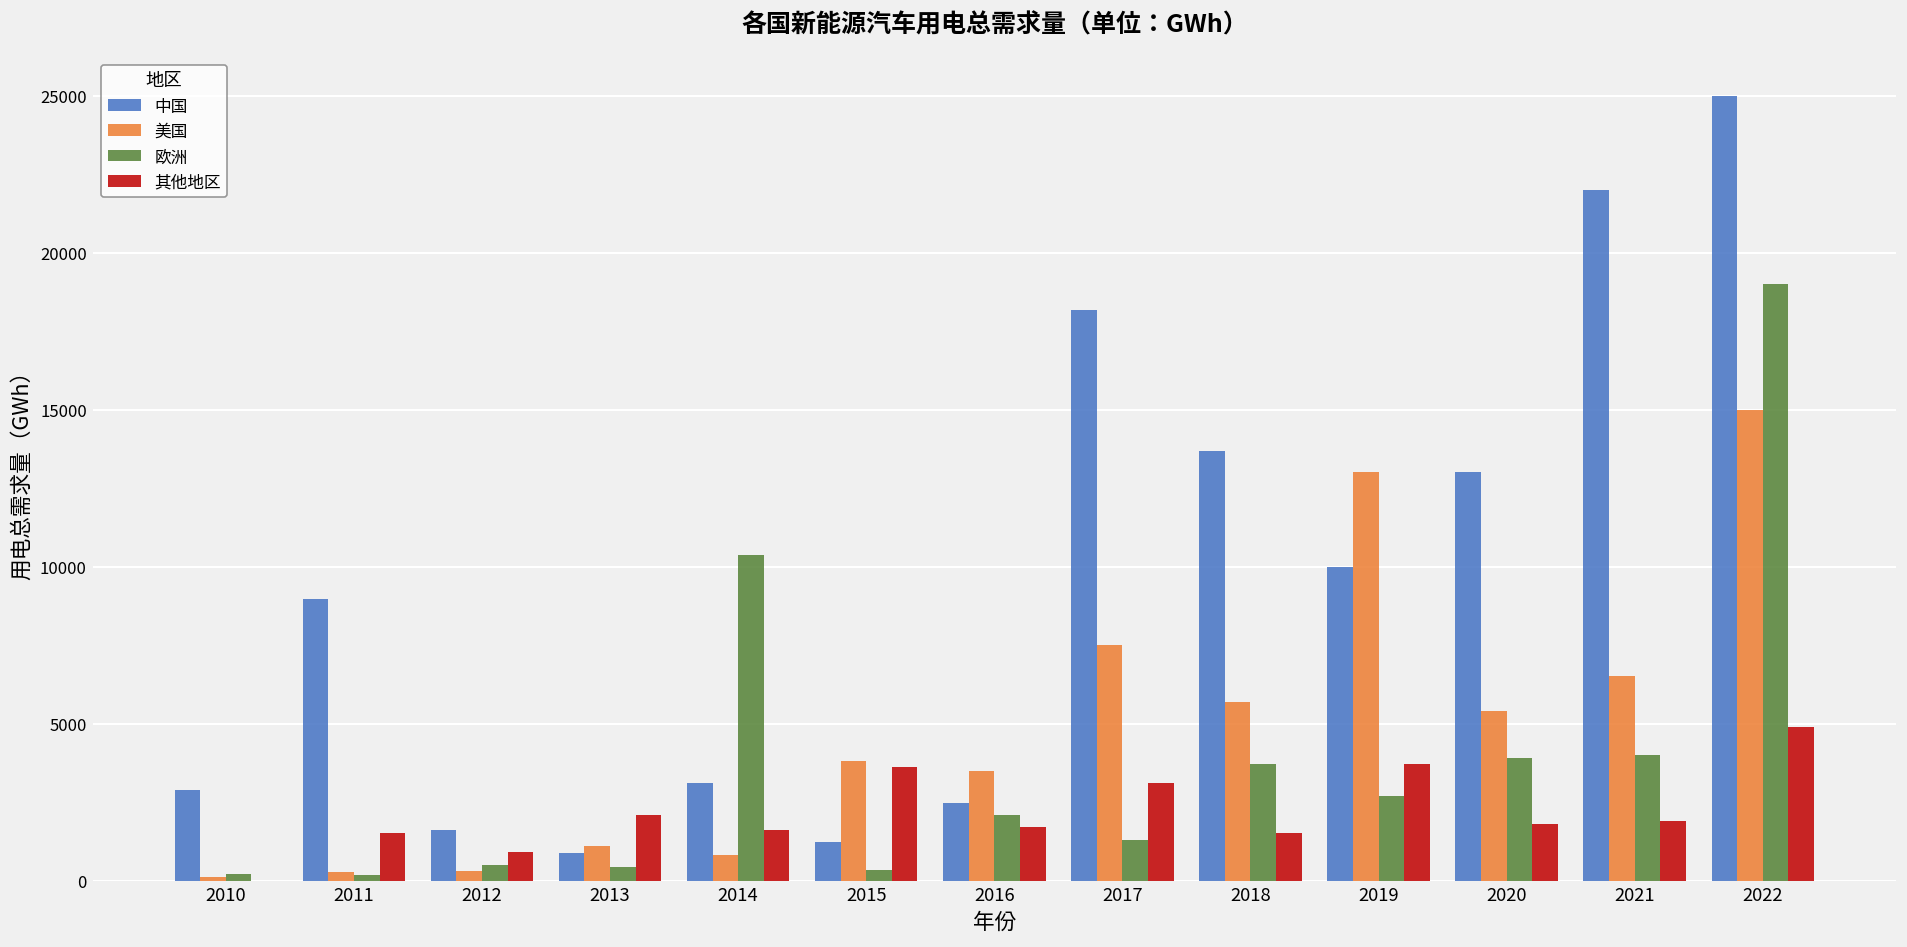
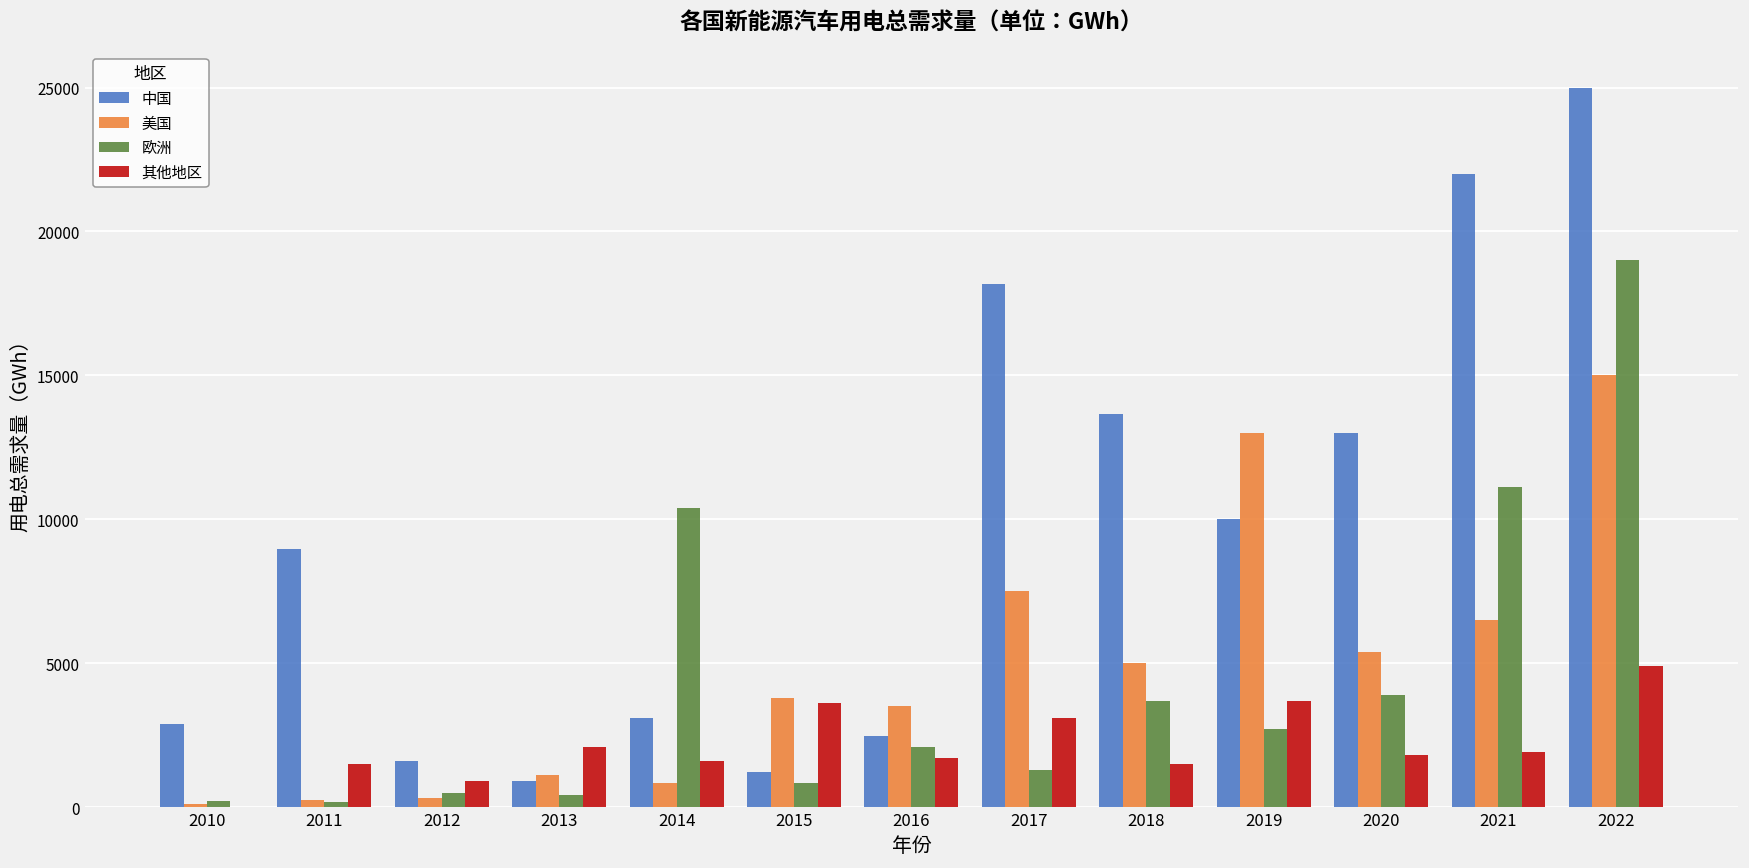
  {
    "中国": {
      "2010": 2900,
      "2011": 9000,
      "2012": 1600,
      "2013": 900,
      "2014": 3100,
      "2015": 1200,
      "2016": 2500,
      "2017": 18200,
      "2018": 13700,
      "2019": 10000,
      "2020": 13000,
      "2021": 22000,
      "2022": 25000
    },
    "美国": {
      "2010": 100,
      "2011": 300,
      "2012": 300,
      "2013": 1100,
      "2014": 800,
      "2015": 3800,
      "2016": 3500,
      "2017": 7500,
-     "2018": 5700,
+     "2018": 5000,
      "2019": 13000,
      "2020": 5400,
      "2021": 6500,
      "2022": 15000
    },
    "欧洲": {
      "2010": 200,
      "2011": 200,
      "2012": 500,
      "2013": 400,
      "2014": 10400,
-     "2015": 300,
+     "2015": 800,
      "2016": 2100,
      "2017": 1300,
      "2018": 3700,
      "2019": 2700,
      "2020": 3900,
-     "2021": 4000,
+     "2021": 11100,
      "2022": 19000
    },
    "其他地区": {
      "2010": 0,
      "2011": 1500,
      "2012": 900,
      "2013": 2100,
      "2014": 1600,
      "2015": 3600,
      "2016": 1700,
      "2017": 3100,
      "2018": 1500,
      "2019": 3700,
      "2020": 1800,
      "2021": 1900,
      "2022": 4900
    }
  }
